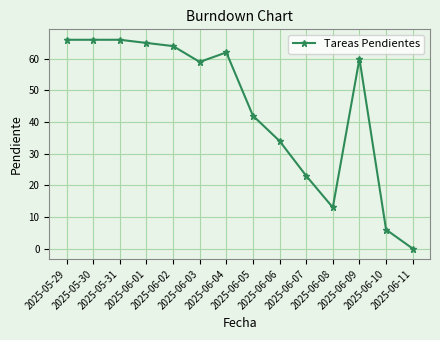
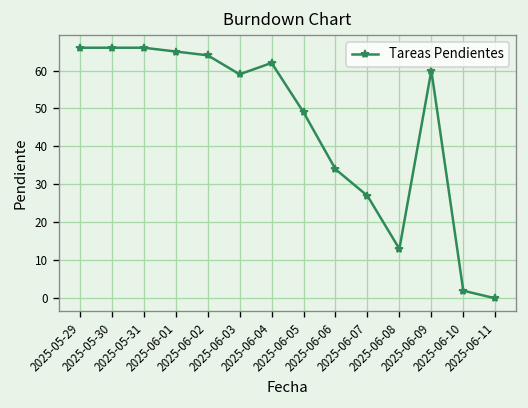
  {
    "2025-05-29": 66,
    "2025-05-30": 66,
    "2025-05-31": 66,
    "2025-06-01": 65,
    "2025-06-02": 64,
    "2025-06-03": 59,
    "2025-06-04": 62,
-   "2025-06-05": 42,
+   "2025-06-05": 49,
    "2025-06-06": 34,
-   "2025-06-07": 23,
+   "2025-06-07": 27,
    "2025-06-08": 13,
    "2025-06-09": 60,
-   "2025-06-10": 6,
+   "2025-06-10": 2,
    "2025-06-11": 0
  }
